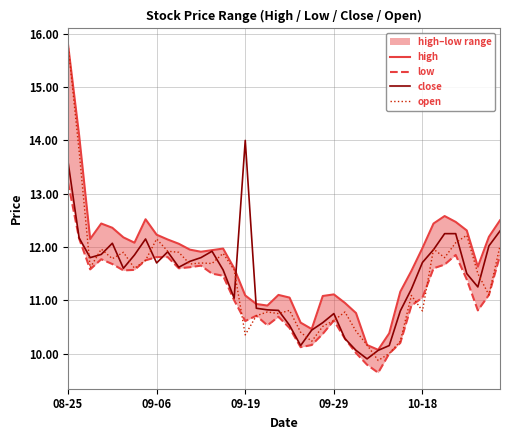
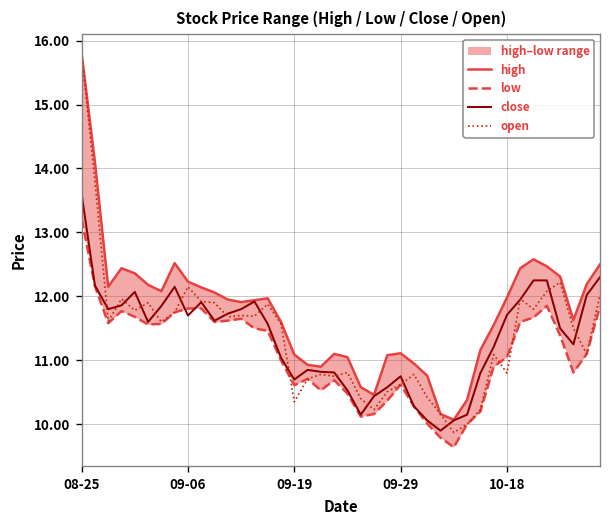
  {
    "close": {
      "08-25": 13.6,
      "09-06": 11.7,
-     "09-19": 14.0,
+     "09-19": 10.7,
      "09-29": 10.8,
      "10-18": 11.7
    },
    "open": {
      "09-06": 12.2,
      "09-19": 10.4,
      "10-18": 10.8
    }
  }
